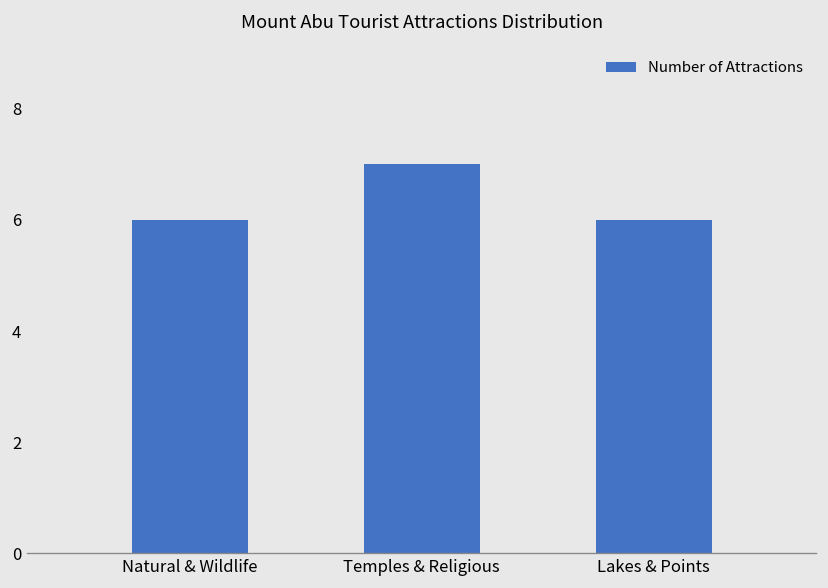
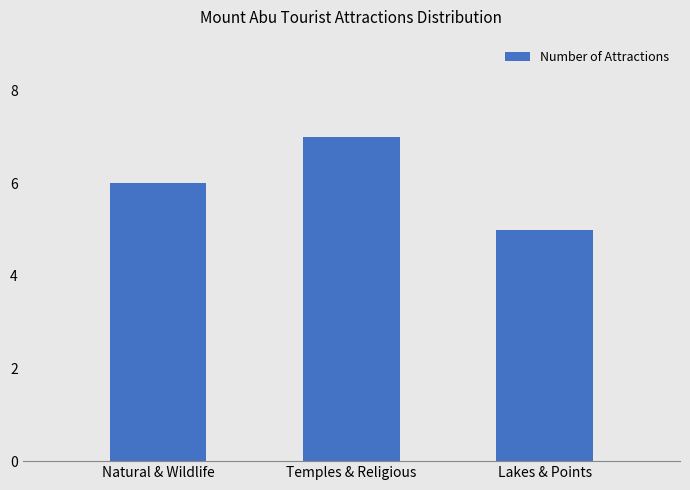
  {
    "Natural & Wildlife": 6,
    "Temples & Religious": 7,
-   "Lakes & Points": 6
+   "Lakes & Points": 5
  }
